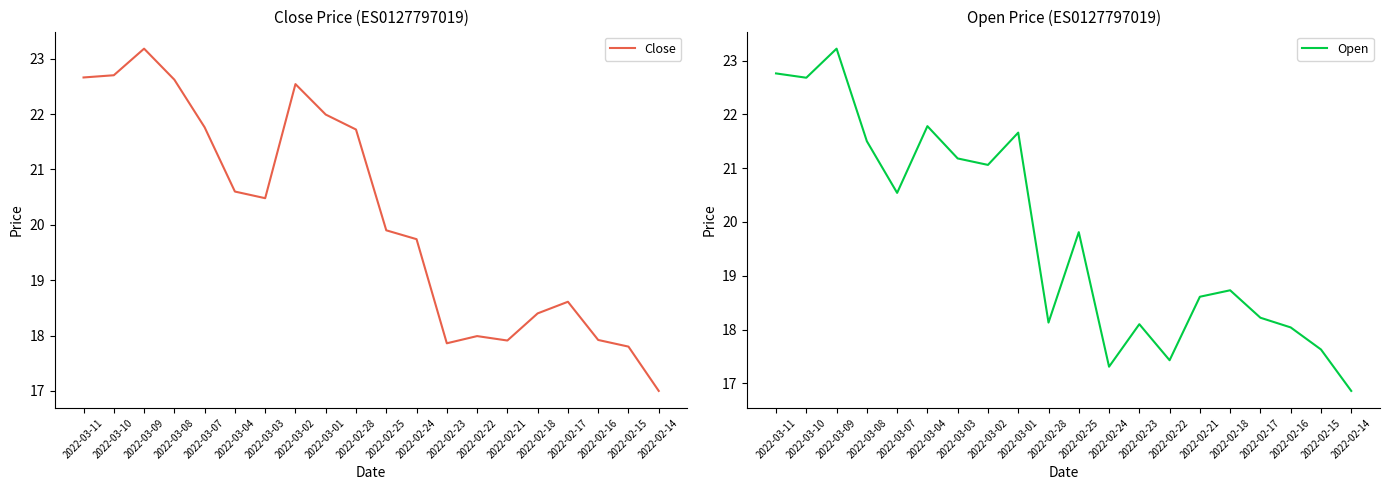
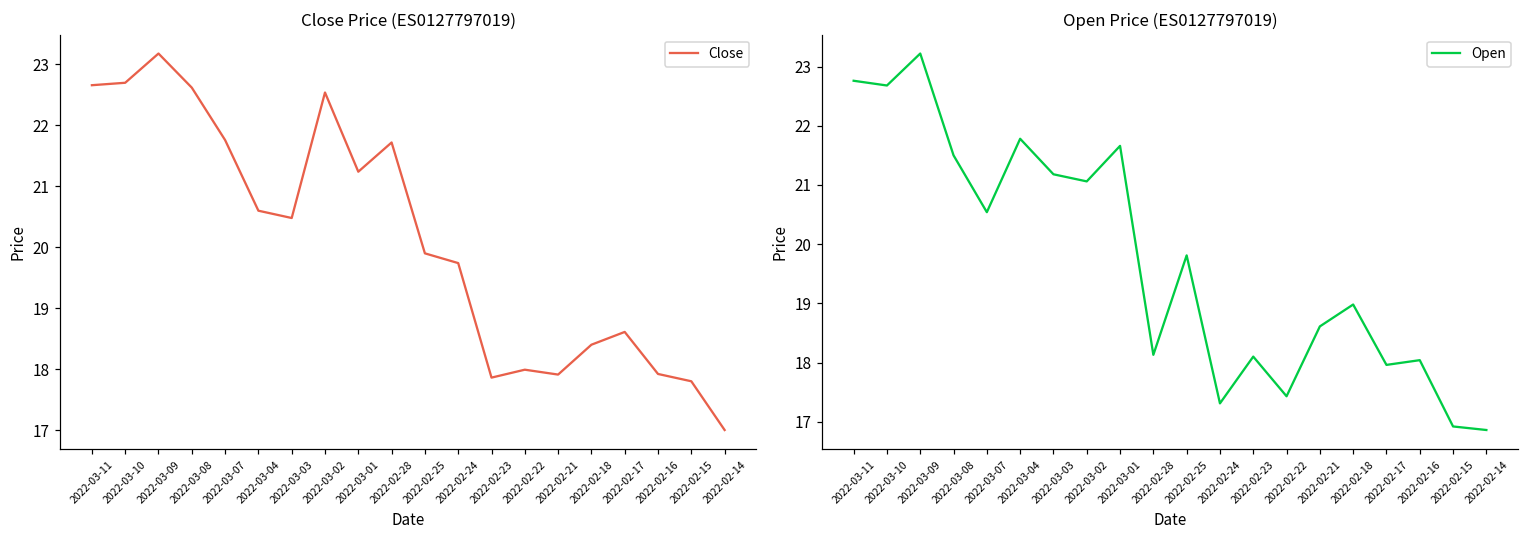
  {
    "Close Price (ES0127797019)": {
      "2022-03-11": 22.7,
      "2022-03-10": 22.7,
      "2022-03-09": 23.2,
      "2022-03-08": 22.6,
      "2022-03-07": 21.8,
      "2022-03-04": 20.6,
      "2022-03-03": 20.5,
      "2022-03-02": 22.5,
-     "2022-03-01": 22.0,
+     "2022-03-01": 21.2,
      "2022-02-28": 21.7,
      "2022-02-25": 19.9,
      "2022-02-24": 19.7,
      "2022-02-23": 17.9,
      "2022-02-22": 18.0,
      "2022-02-21": 17.9,
      "2022-02-18": 18.4,
      "2022-02-17": 18.6,
      "2022-02-16": 17.9,
      "2022-02-15": 17.8,
      "2022-02-14": 17.0
    },
    "Open Price (ES0127797019)": {
      "2022-03-11": 22.8,
      "2022-03-10": 22.7,
      "2022-03-09": 23.2,
      "2022-03-08": 21.5,
      "2022-03-07": 20.5,
      "2022-03-04": 21.8,
      "2022-03-03": 21.2,
      "2022-03-02": 21.1,
      "2022-03-01": 21.7,
      "2022-02-28": 18.1,
      "2022-02-25": 19.8,
      "2022-02-24": 17.3,
      "2022-02-23": 18.1,
      "2022-02-22": 17.4,
      "2022-02-21": 18.6,
-     "2022-02-18": 18.7,
-     "2022-02-17": 18.2,
+     "2022-02-18": 19.0,
+     "2022-02-17": 18.0,
      "2022-02-16": 18.0,
-     "2022-02-15": 17.6,
+     "2022-02-15": 16.9,
      "2022-02-14": 16.9
    }
  }
